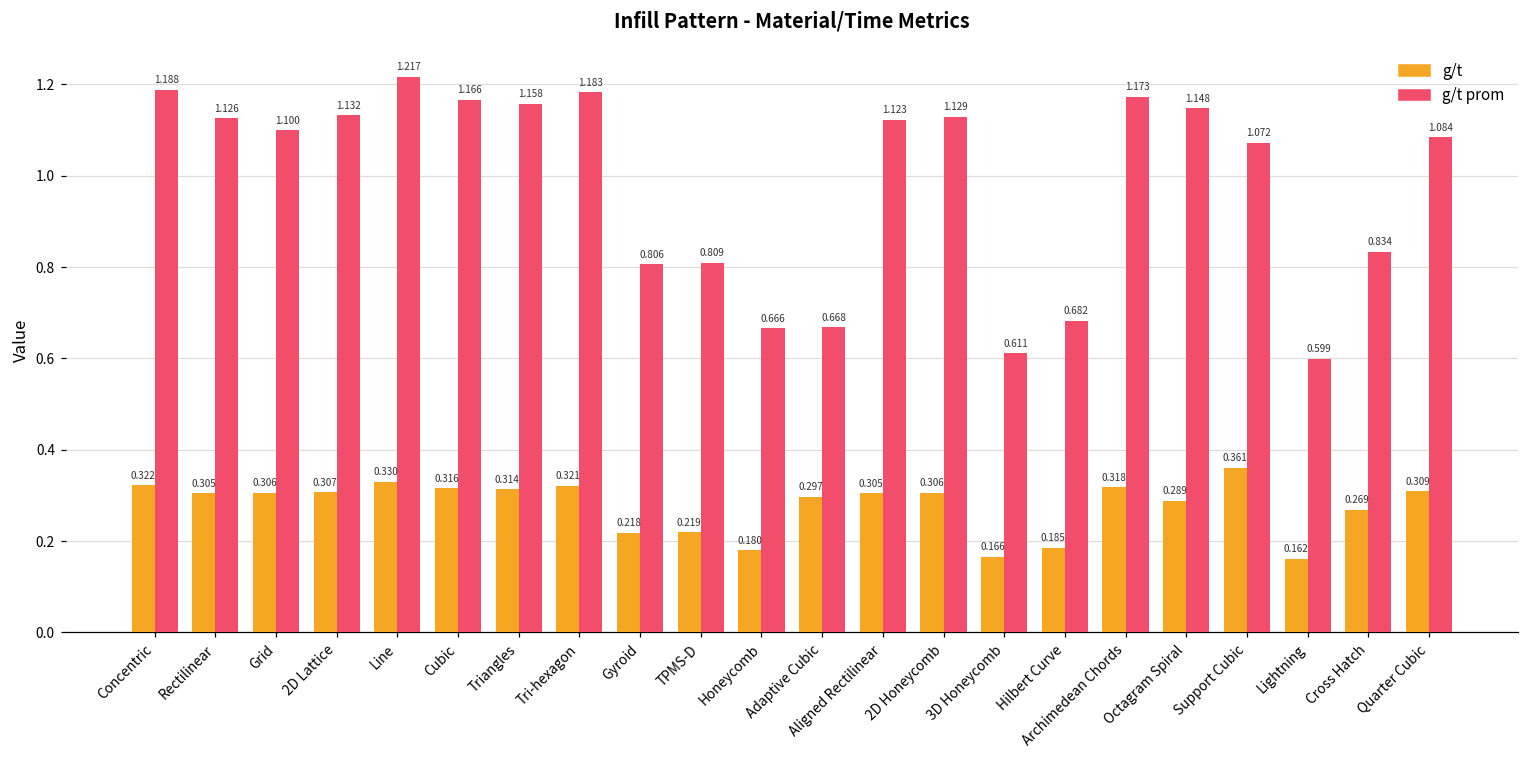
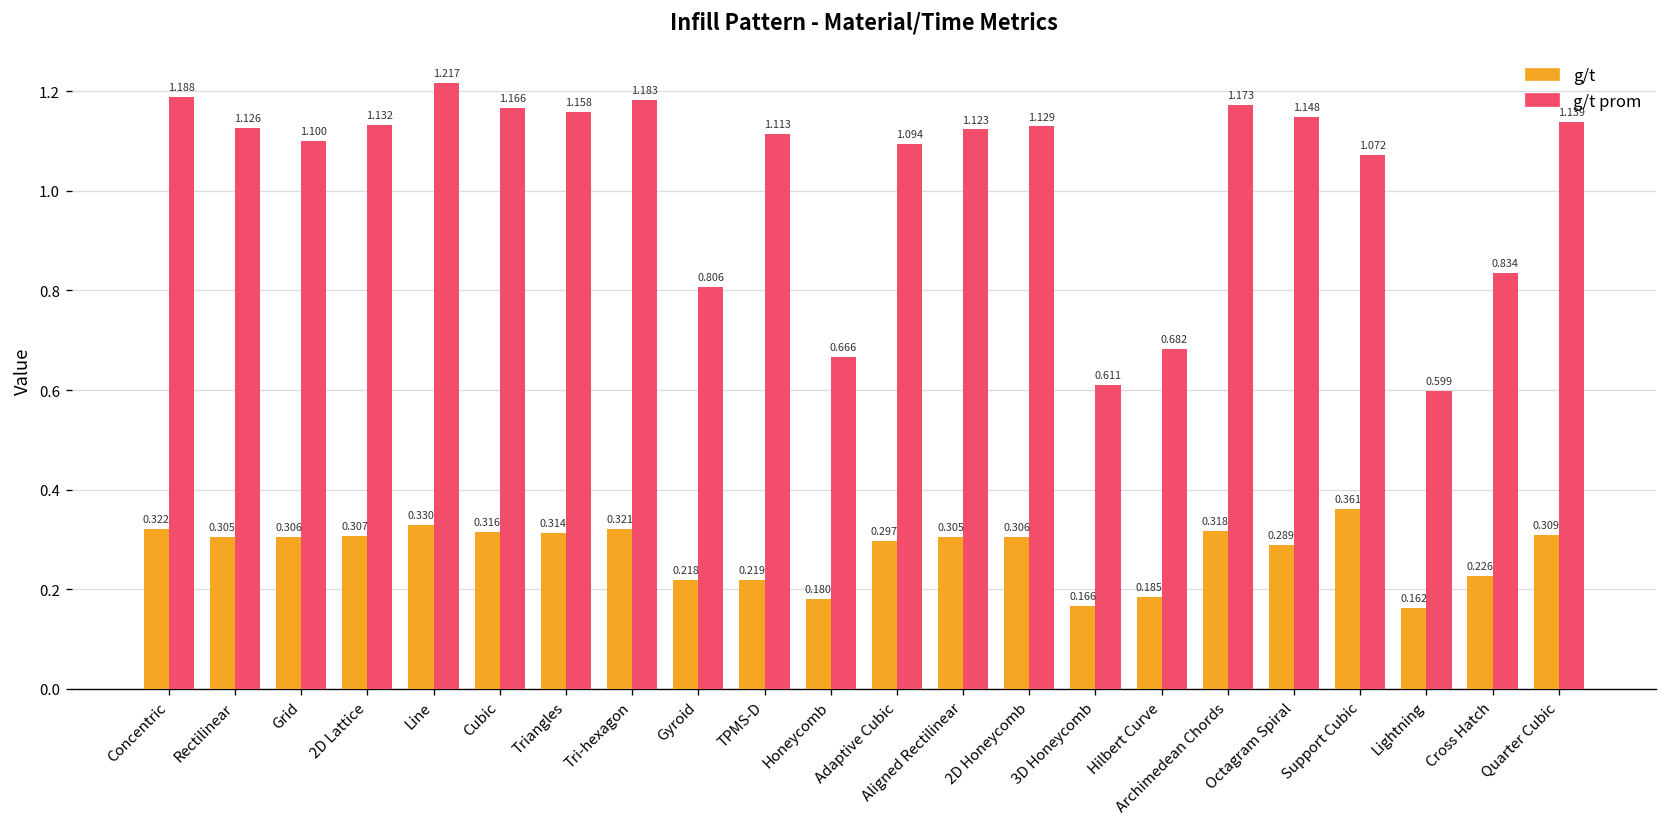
  {
    "g/t": {
      "Concentric": 0.322,
      "Rectilinear": 0.305,
      "Grid": 0.306,
      "2D Lattice": 0.307,
      "Line": 0.330,
      "Cubic": 0.316,
      "Triangles": 0.314,
      "Tri-hexagon": 0.321,
      "Gyroid": 0.218,
      "TPMS-D": 0.219,
      "Honeycomb": 0.180,
      "Adaptive Cubic": 0.297,
      "Aligned Rectilinear": 0.305,
      "2D Honeycomb": 0.306,
      "3D Honeycomb": 0.166,
      "Hilbert Curve": 0.185,
      "Archimedean Chords": 0.318,
      "Octagram Spiral": 0.289,
      "Support Cubic": 0.361,
      "Lightning": 0.162,
-     "Cross Hatch": 0.269,
+     "Cross Hatch": 0.226,
      "Quarter Cubic": 0.309
    },
    "g/t prom": {
      "Concentric": 1.188,
      "Rectilinear": 1.126,
      "Grid": 1.100,
      "2D Lattice": 1.132,
      "Line": 1.217,
      "Cubic": 1.166,
      "Triangles": 1.158,
      "Tri-hexagon": 1.183,
      "Gyroid": 0.806,
-     "TPMS-D": 0.809,
+     "TPMS-D": 1.113,
      "Honeycomb": 0.666,
-     "Adaptive Cubic": 0.668,
+     "Adaptive Cubic": 1.094,
      "Aligned Rectilinear": 1.123,
      "2D Honeycomb": 1.129,
      "3D Honeycomb": 0.611,
      "Hilbert Curve": 0.682,
      "Archimedean Chords": 1.173,
      "Octagram Spiral": 1.148,
      "Support Cubic": 1.072,
      "Lightning": 0.599,
      "Cross Hatch": 0.834,
-     "Quarter Cubic": 1.084
+     "Quarter Cubic": 1.139
    }
  }
